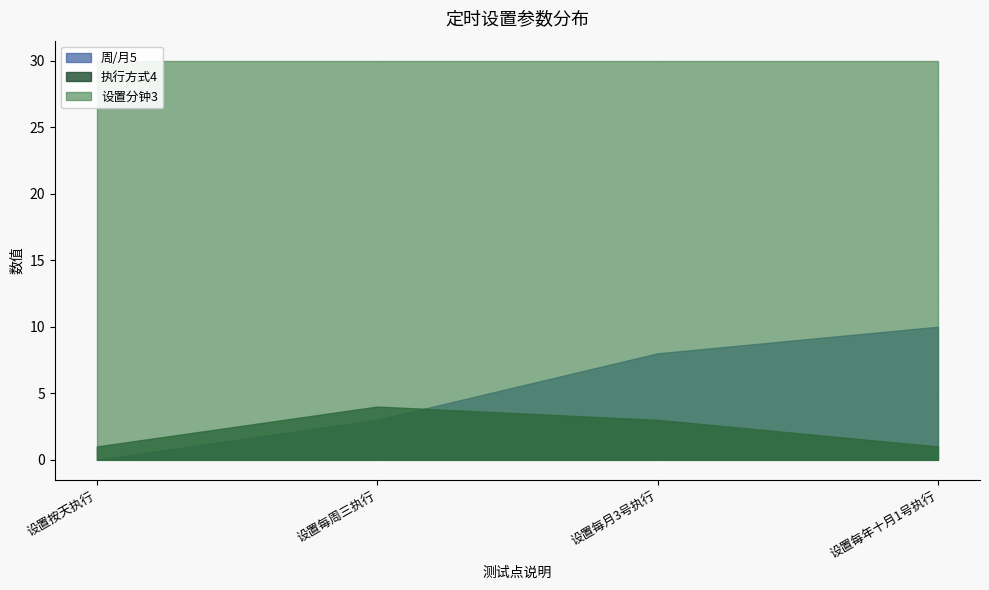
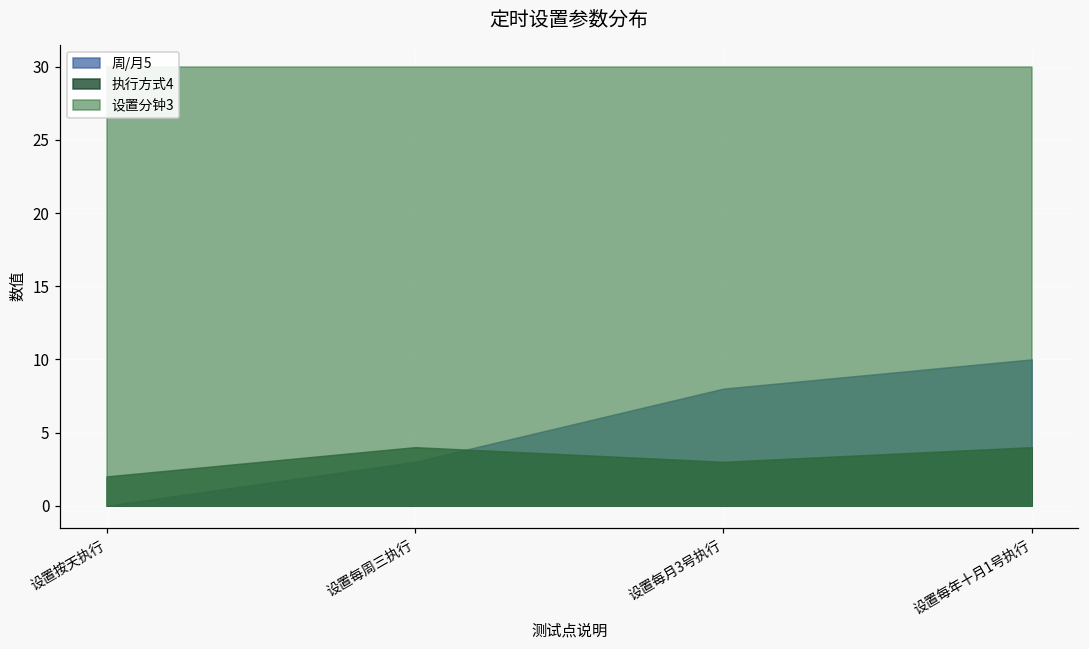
  {
    "周/月5": {
      "设置按天执行": 0,
      "设置每周三执行": 3,
      "设置每月3号执行": 8,
      "设置每年十月1号执行": 10
    },
    "执行方式4": {
-     "设置按天执行": 1,
+     "设置按天执行": 2,
      "设置每周三执行": 4,
      "设置每月3号执行": 3,
-     "设置每年十月1号执行": 1
+     "设置每年十月1号执行": 4
    },
    "设置分钟3": {
      "设置每周三执行": 30,
      "设置每月3号执行": 30,
      "设置每年十月1号执行": 30
    }
  }
